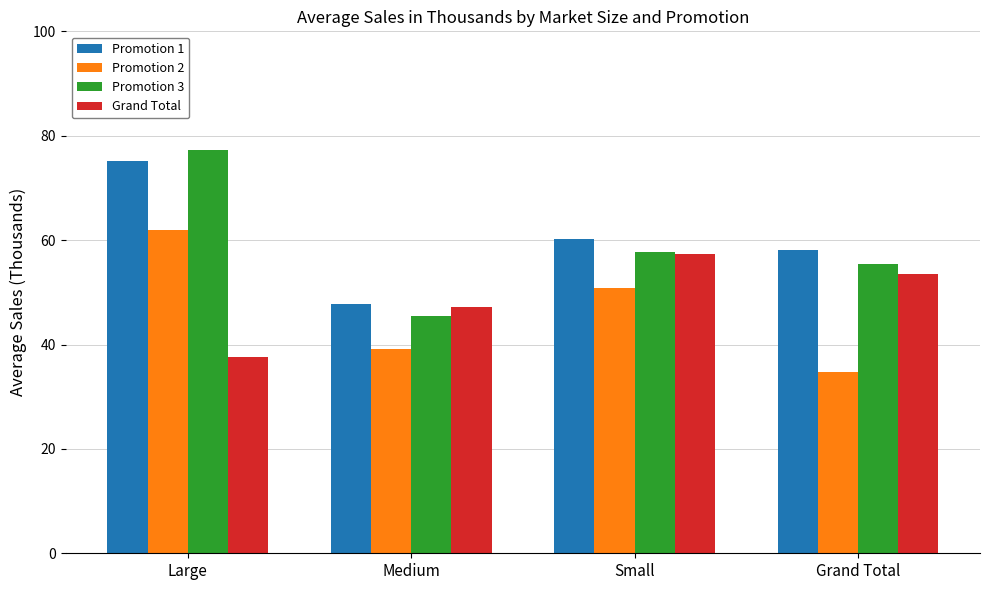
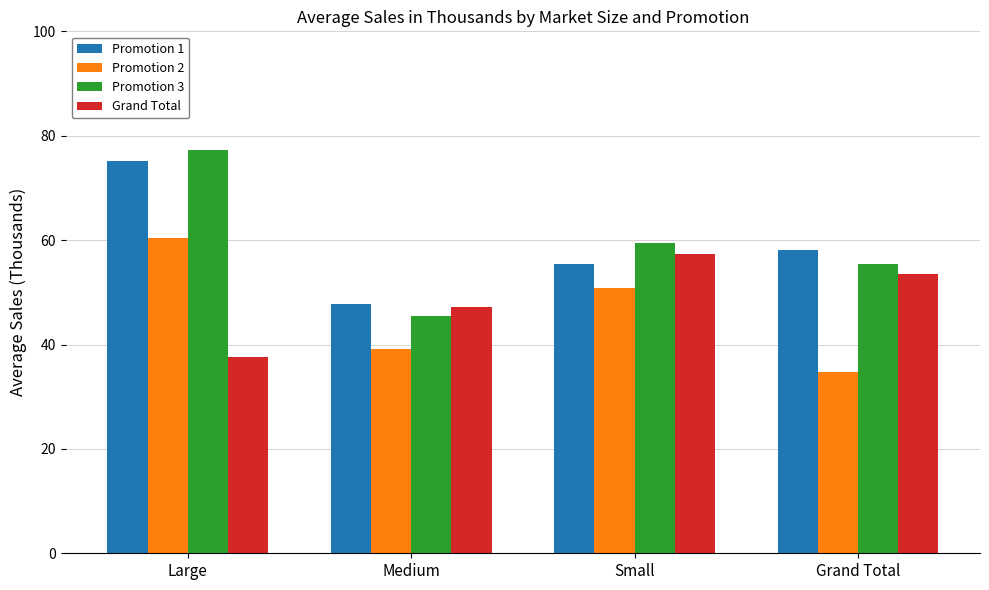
  {
    "Promotion 1": {
      "Large": 75,
      "Medium": 48,
-     "Small": 60,
+     "Small": 55,
      "Grand Total": 58
    },
    "Promotion 2": {
-     "Large": 62,
+     "Large": 60,
      "Medium": 39,
      "Small": 51,
      "Grand Total": 35
    },
    "Promotion 3": {
      "Large": 77,
      "Medium": 45,
-     "Small": 58,
+     "Small": 60,
      "Grand Total": 55
    },
    "Grand Total": {
      "Large": 38,
      "Medium": 47,
      "Small": 57,
      "Grand Total": 53
    }
  }
